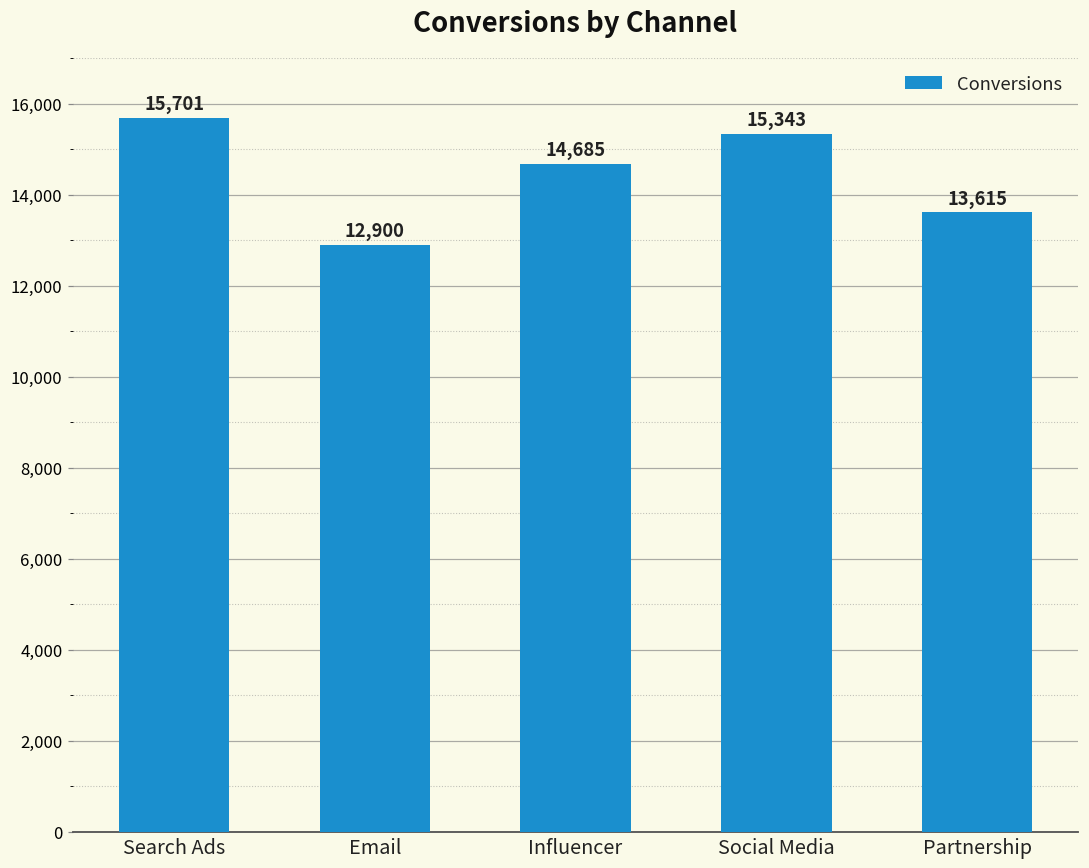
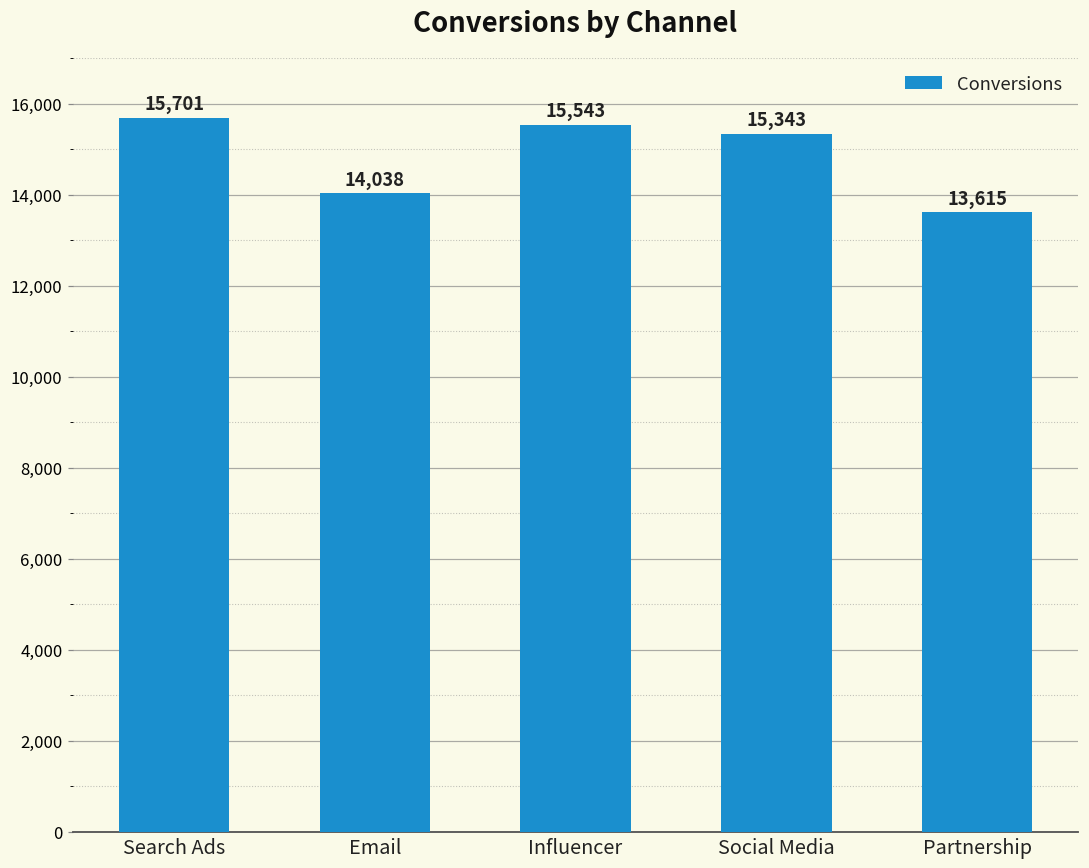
  {
    "Search Ads": "15,701",
-   "Email": "12,900",
-   "Influencer": "14,685",
+   "Email": "14,038",
+   "Influencer": "15,543",
    "Social Media": "15,343",
    "Partnership": "13,615"
  }
